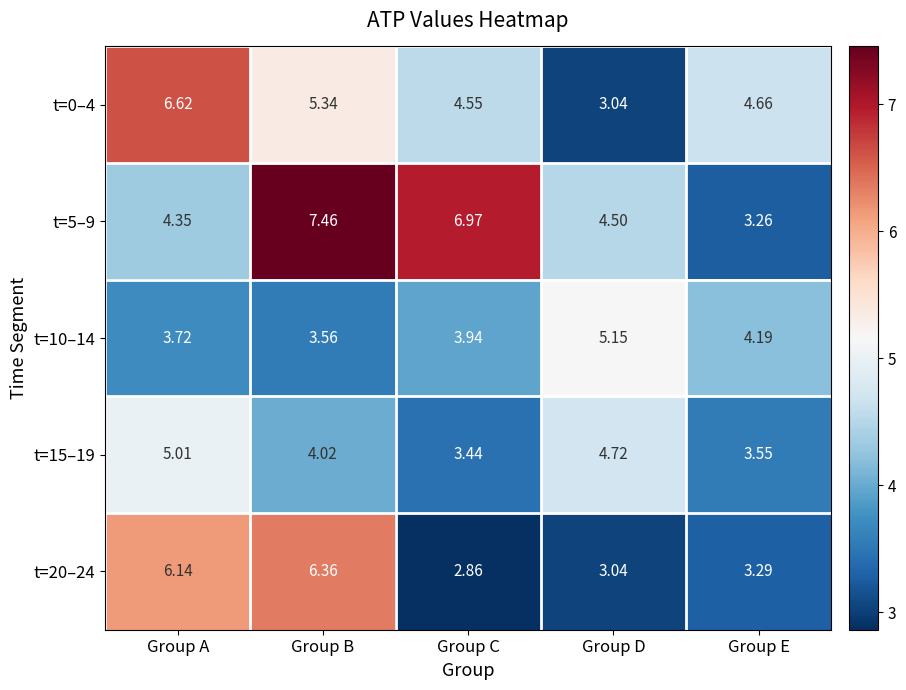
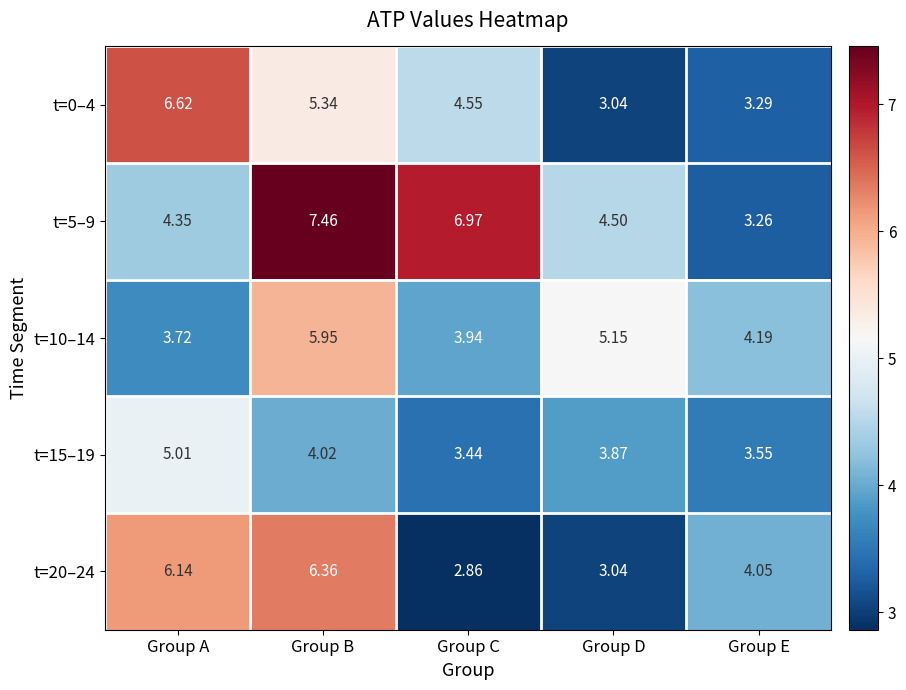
  {
    "t=0–4": {
      "Group A": 6.62,
      "Group B": 5.34,
      "Group C": 4.55,
      "Group D": 3.04,
-     "Group E": 4.66
+     "Group E": 3.29
    },
    "t=5–9": {
      "Group A": 4.35,
      "Group B": 7.46,
      "Group C": 6.97,
      "Group D": 4.50,
      "Group E": 3.26
    },
    "t=10–14": {
      "Group A": 3.72,
-     "Group B": 3.56,
+     "Group B": 5.95,
      "Group C": 3.94,
      "Group D": 5.15,
      "Group E": 4.19
    },
    "t=15–19": {
      "Group A": 5.01,
      "Group B": 4.02,
      "Group C": 3.44,
-     "Group D": 4.72,
+     "Group D": 3.87,
      "Group E": 3.55
    },
    "t=20–24": {
      "Group A": 6.14,
      "Group B": 6.36,
      "Group C": 2.86,
      "Group D": 3.04,
-     "Group E": 3.29
+     "Group E": 4.05
    }
  }
